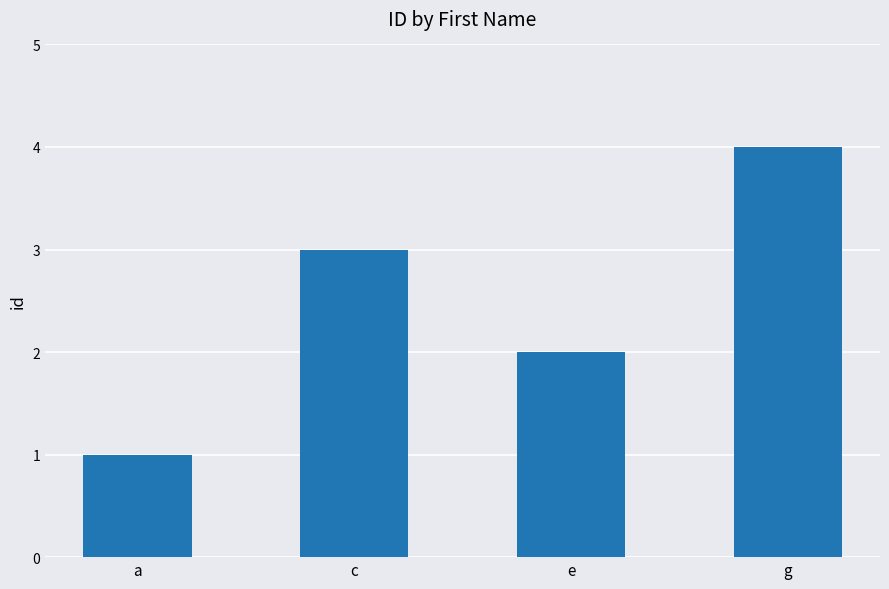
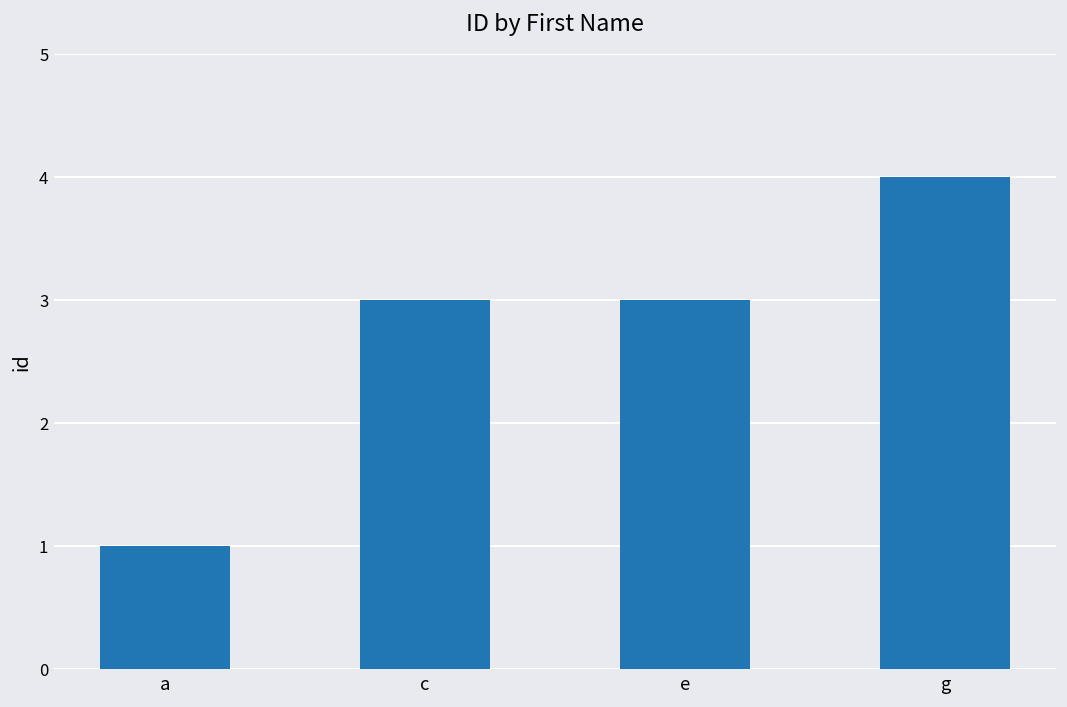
  {
    "a": 1,
    "c": 3,
-   "e": 2,
+   "e": 3,
    "g": 4
  }
